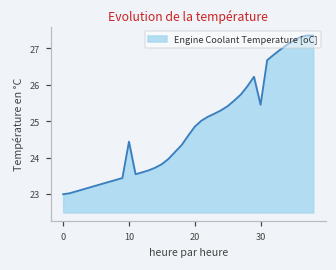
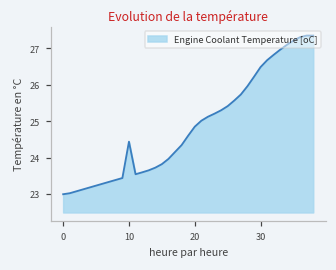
  {
    "0": 23.0,
    "10": 24.4,
    "20": 24.9,
-   "30": 25.5
+   "30": 26.5
  }
